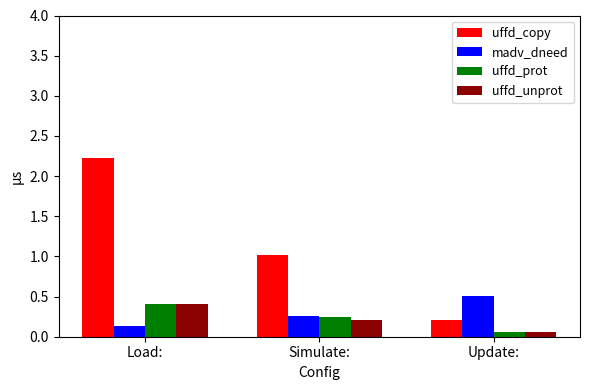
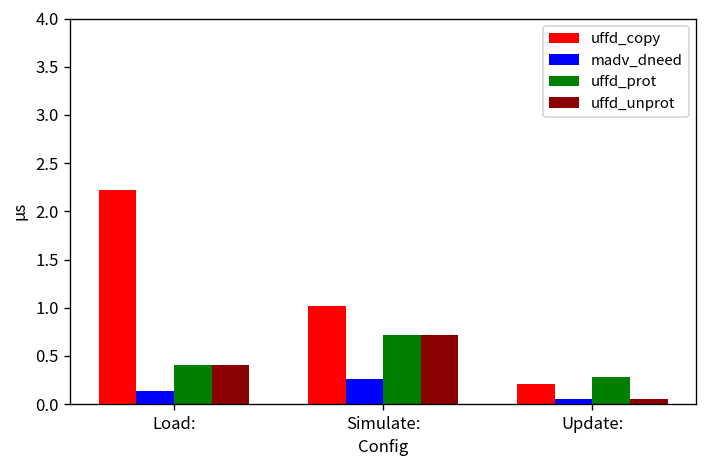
  {
    "uffd_copy": {
      "Load:": 2.2,
      "Simulate:": 1.0,
      "Update:": 0.2
    },
    "madv_dneed": {
      "Load:": 0.1,
      "Simulate:": 0.3,
-     "Update:": 0.5
+     "Update:": 0.1
    },
    "uffd_prot": {
      "Load:": 0.4,
-     "Simulate:": 0.2,
-     "Update:": 0.1
+     "Simulate:": 0.7,
+     "Update:": 0.3
    },
    "uffd_unprot": {
      "Load:": 0.4,
-     "Simulate:": 0.2,
+     "Simulate:": 0.7,
      "Update:": 0.1
    }
  }
